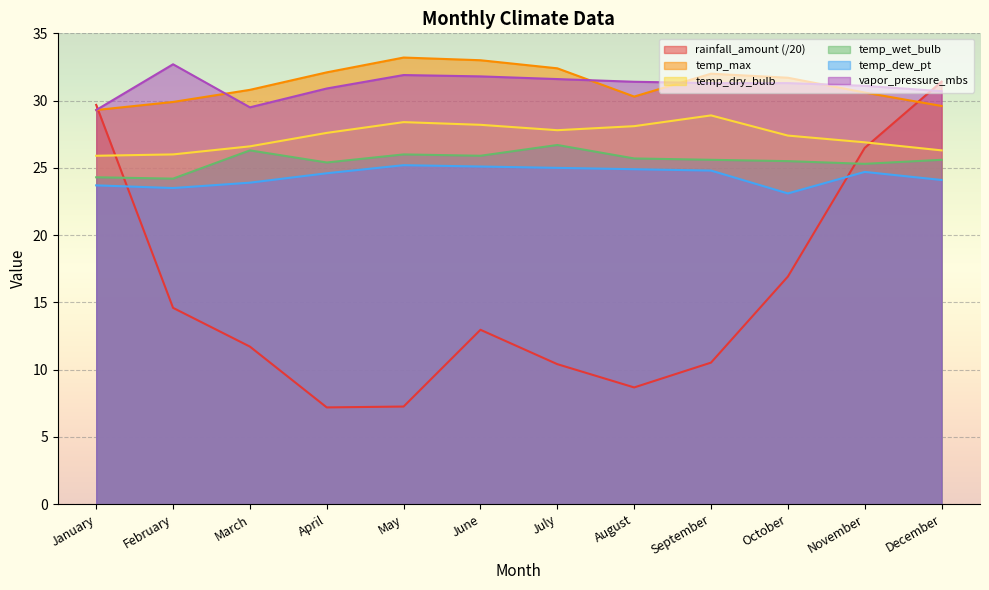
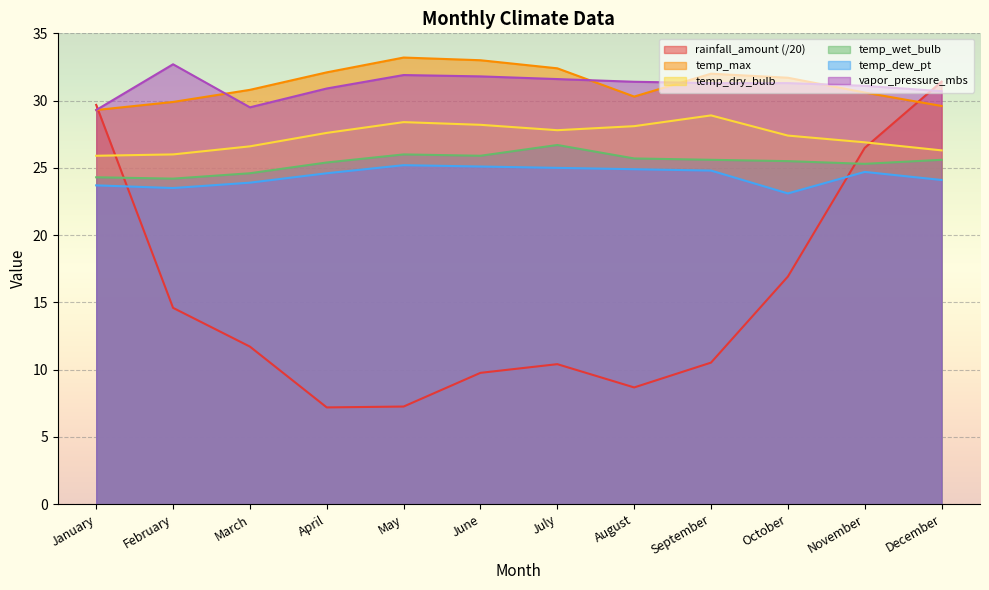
  {
    "rainfall_amount (/20)": {
      "January": 29.7,
      "February": 14.6,
      "March": 11.7,
      "April": 7.2,
      "May": 7.3,
-     "June": 13.0,
+     "June": 9.8,
      "July": 10.4,
      "August": 8.7,
      "September": 10.5,
      "October": 16.9,
      "November": 26.5
    },
    "temp_max": {
      "February": 29.9,
      "March": 30.8,
      "April": 32.1,
      "May": 33.2,
      "June": 33.0,
      "July": 32.4,
      "August": 30.3,
      "December": 29.6
    },
    "temp_dry_bulb": {
      "January": 25.9,
      "February": 26.0,
      "March": 26.6,
      "April": 27.6,
      "May": 28.4,
      "June": 28.2,
      "July": 27.8,
      "August": 28.1,
      "September": 28.9,
      "October": 27.4,
      "November": 26.9,
      "December": 26.3
    },
    "temp_wet_bulb": {
      "January": 24.3,
      "February": 24.2,
-     "March": 26.3,
+     "March": 24.6,
      "April": 25.4,
      "May": 26.0,
      "June": 25.9,
      "July": 26.7,
      "August": 25.7,
      "September": 25.6,
      "October": 25.5,
      "November": 25.3,
      "December": 25.6
    },
    "temp_dew_pt": {
      "January": 23.7,
      "February": 23.5,
      "March": 23.9,
      "April": 24.6,
      "May": 25.2,
      "June": 25.1,
      "July": 25.0,
      "August": 24.9,
      "September": 24.8,
      "October": 23.1,
      "November": 24.7,
      "December": 24.1
    },
    "vapor_pressure_mbs": {
      "February": 32.7,
      "March": 29.5,
      "April": 30.9,
      "May": 31.9,
      "June": 31.8,
      "July": 31.6,
      "August": 31.4
    }
  }
